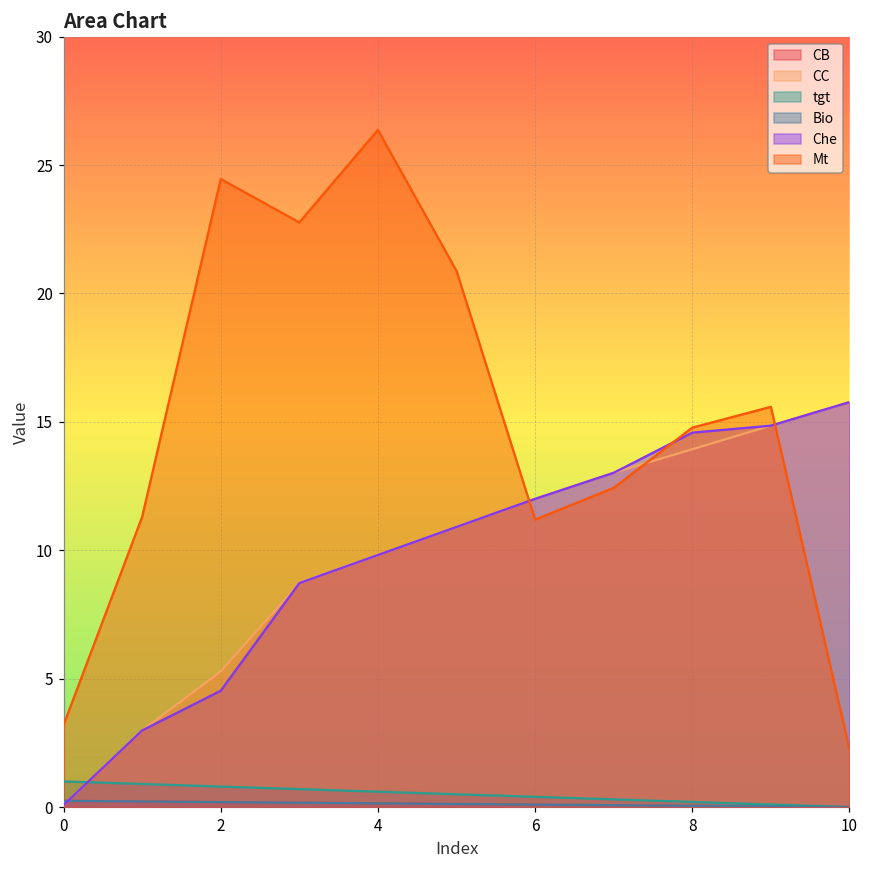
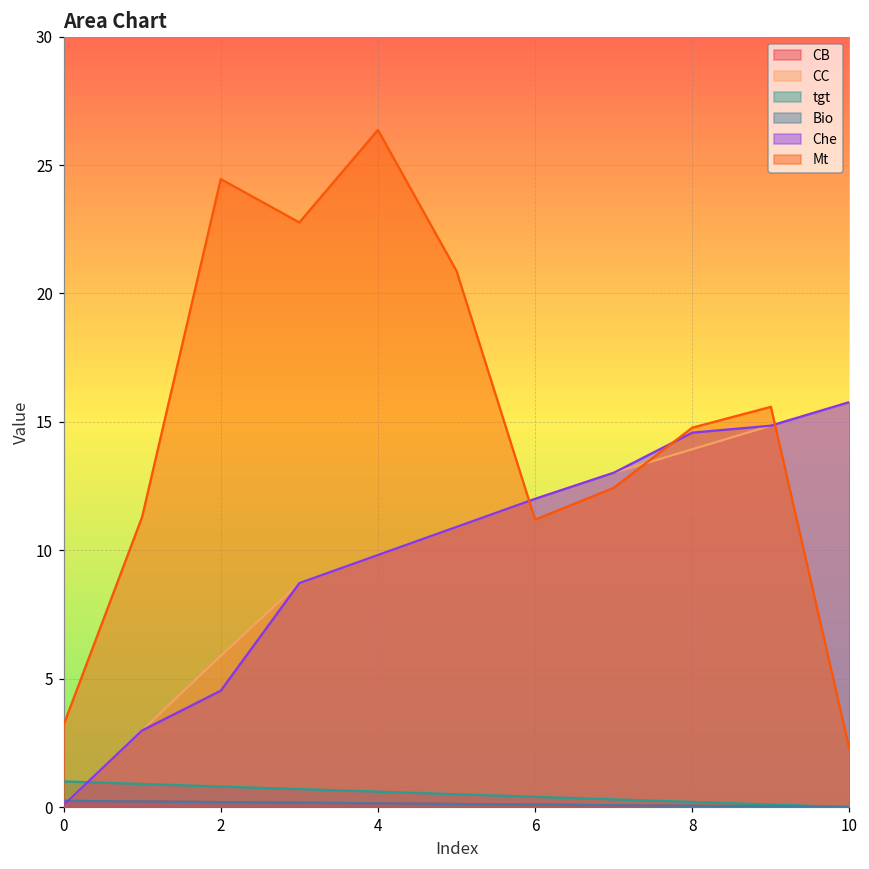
  {
    "CC": {
-     "2": 5.3,
+     "2": 5.9,
      "8": 13.9
    },
    "Che": {
      "2": 4.5,
      "8": 14.6
    },
    "Mt": {
      "0": 3.2,
      "2": 24.5,
      "4": 26.4,
      "6": 11.2,
      "8": 14.8,
      "10": 2.3
    }
  }
